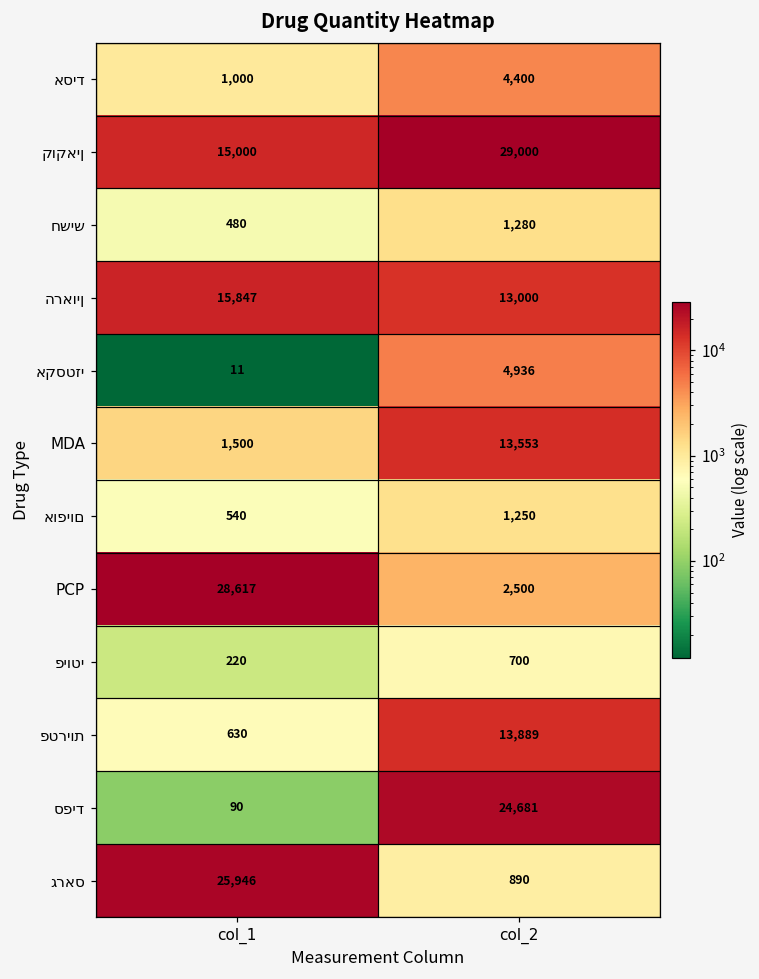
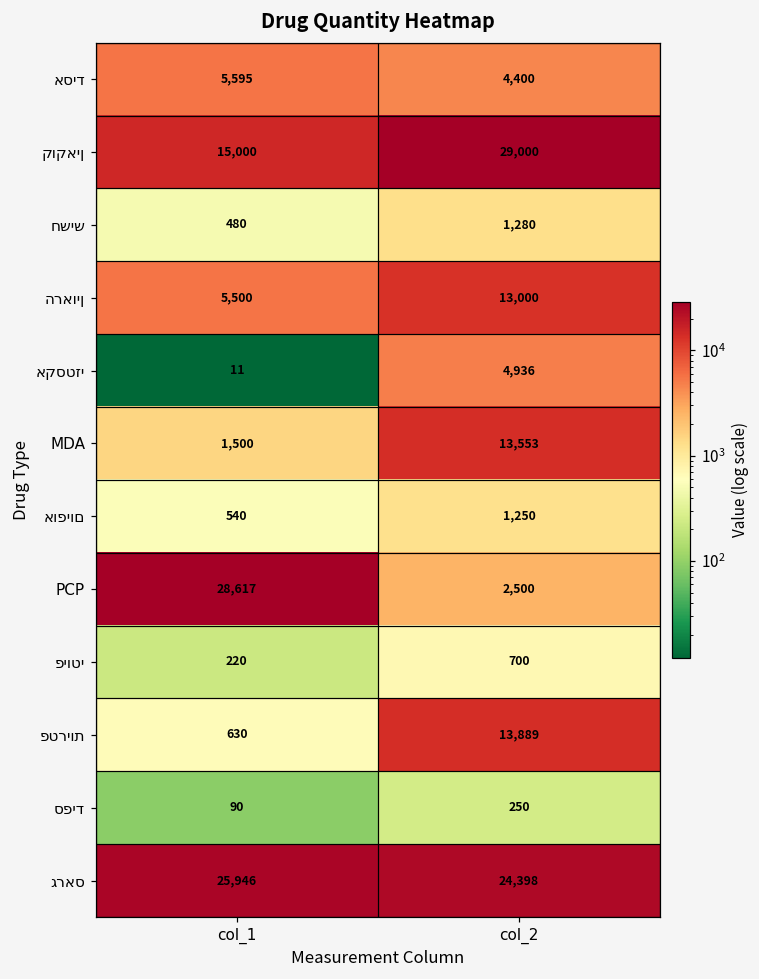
  {
    "אסיד": {
-     "col_1": "1,000",
+     "col_1": "5,595",
      "col_2": "4,400"
    },
    "קוקאין": {
      "col_1": "15,000",
      "col_2": "29,000"
    },
    "חשיש": {
      "col_1": "480",
      "col_2": "1,280"
    },
    "הראוין": {
-     "col_1": "15,847",
+     "col_1": "5,500",
      "col_2": "13,000"
    },
    "אקסטזי": {
      "col_1": "11",
      "col_2": "4,936"
    },
    "MDA": {
      "col_1": "1,500",
      "col_2": "13,553"
    },
    "אופיום": {
      "col_1": "540",
      "col_2": "1,250"
    },
    "PCP": {
      "col_1": "28,617",
      "col_2": "2,500"
    },
    "פיוטי": {
      "col_1": "220",
      "col_2": "700"
    },
    "פטריות": {
      "col_1": "630",
      "col_2": "13,889"
    },
    "ספיד": {
      "col_1": "90",
-     "col_2": "24,681"
+     "col_2": "250"
    },
    "גראס": {
      "col_1": "25,946",
-     "col_2": "890"
+     "col_2": "24,398"
    }
  }
